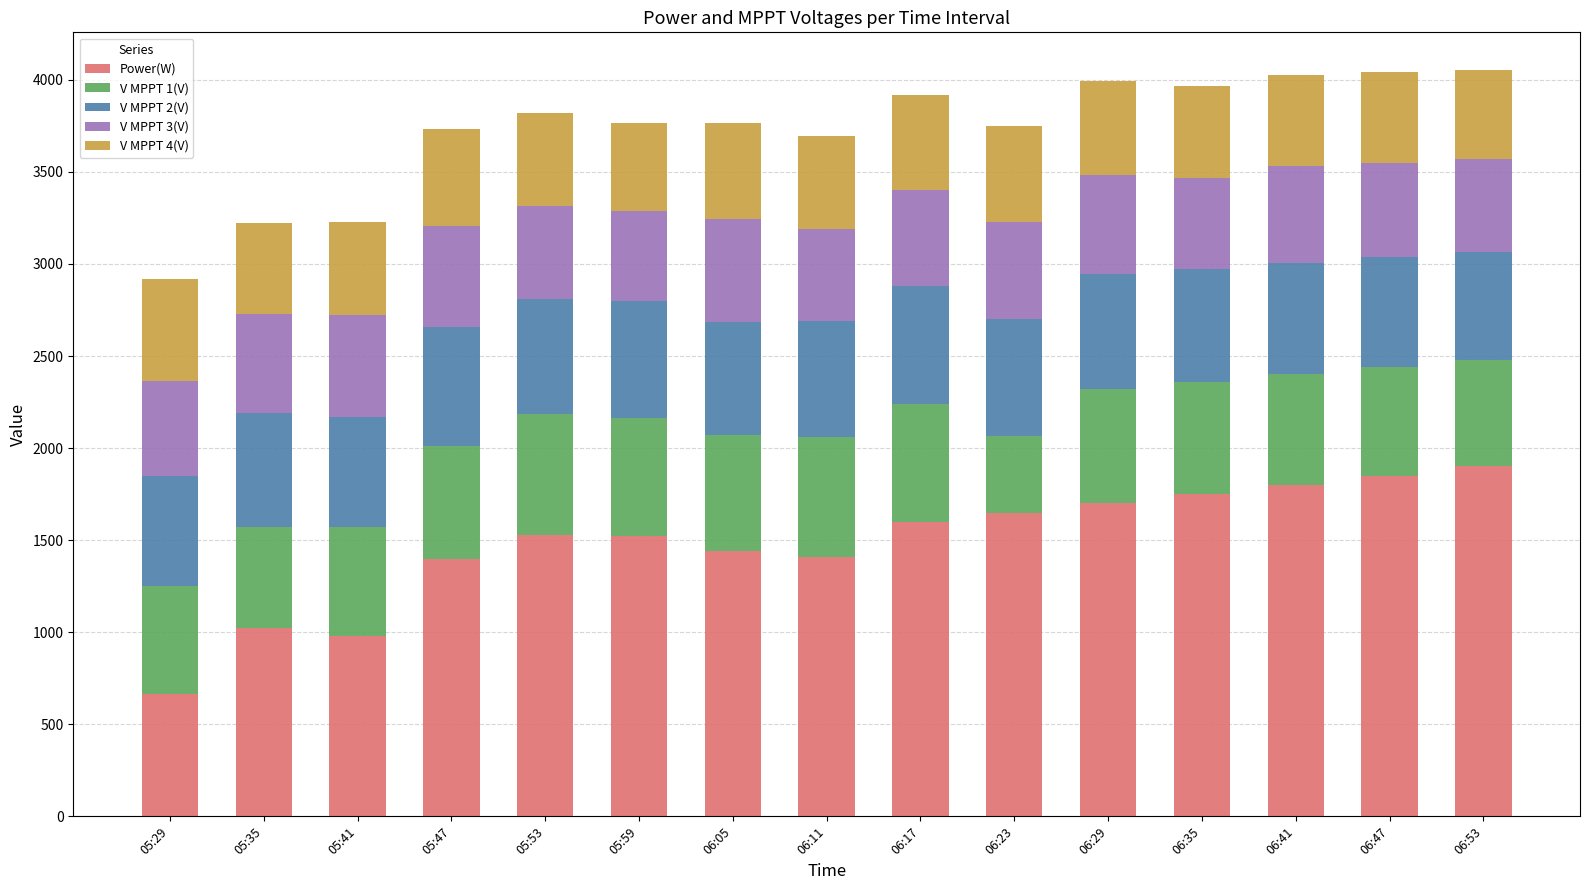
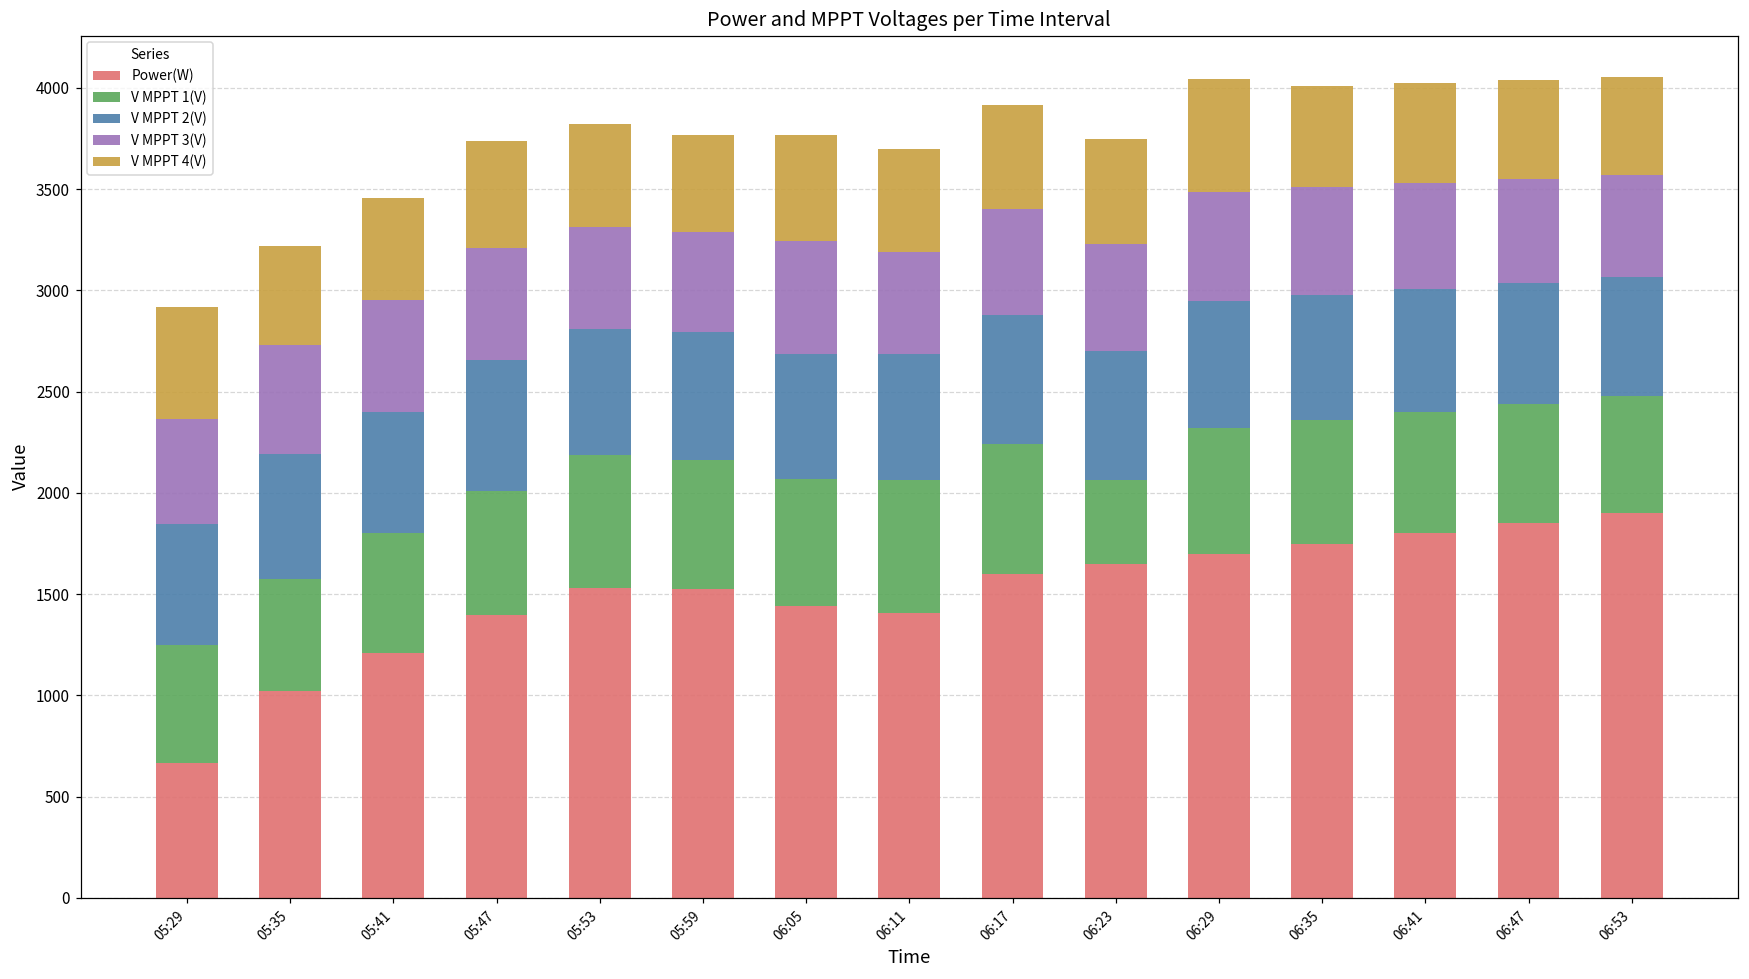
  {
    "Power(W)": {
      "05:29": 670,
      "05:35": 1020,
-     "05:41": 980,
+     "05:41": 1210,
      "05:47": 1400,
      "05:53": 1530,
      "05:59": 1520,
      "06:05": 1440,
      "06:11": 1410,
      "06:17": 1600,
      "06:23": 1650,
      "06:29": 1700,
      "06:35": 1750,
      "06:41": 1800,
      "06:47": 1850,
      "06:53": 1900
    },
    "V MPPT 1(V)": {
      "05:29": 580,
      "05:35": 550,
      "05:41": 590,
      "05:47": 610,
      "05:53": 660,
      "05:59": 640,
      "06:05": 630,
      "06:11": 660,
      "06:17": 640,
      "06:23": 410,
      "06:29": 620,
      "06:35": 610,
      "06:41": 600,
      "06:47": 590,
      "06:53": 580
    },
    "V MPPT 2(V)": {
      "05:29": 600,
      "05:35": 620,
      "05:41": 600,
      "05:47": 650,
      "05:53": 630,
      "05:59": 630,
      "06:05": 610,
      "06:11": 630,
      "06:17": 640,
      "06:23": 640,
      "06:29": 630,
      "06:35": 620,
      "06:41": 610,
      "06:47": 600,
      "06:53": 590
    },
    "V MPPT 3(V)": {
      "05:29": 520,
      "05:35": 540,
      "05:41": 550,
      "05:47": 550,
      "05:53": 500,
      "05:59": 490,
      "06:05": 560,
      "06:11": 500,
      "06:17": 520,
      "06:23": 530,
      "06:29": 540,
-     "06:35": 490,
+     "06:35": 540,
      "06:41": 530,
      "06:47": 520,
      "06:53": 510
    },
    "V MPPT 4(V)": {
      "05:29": 550,
      "05:35": 490,
      "05:41": 500,
      "05:47": 530,
      "05:53": 510,
      "05:59": 480,
      "06:05": 530,
      "06:11": 510,
      "06:17": 520,
      "06:23": 520,
-     "06:29": 510,
+     "06:29": 560,
      "06:35": 500,
      "06:41": 500,
      "06:47": 490,
      "06:53": 490
    }
  }
